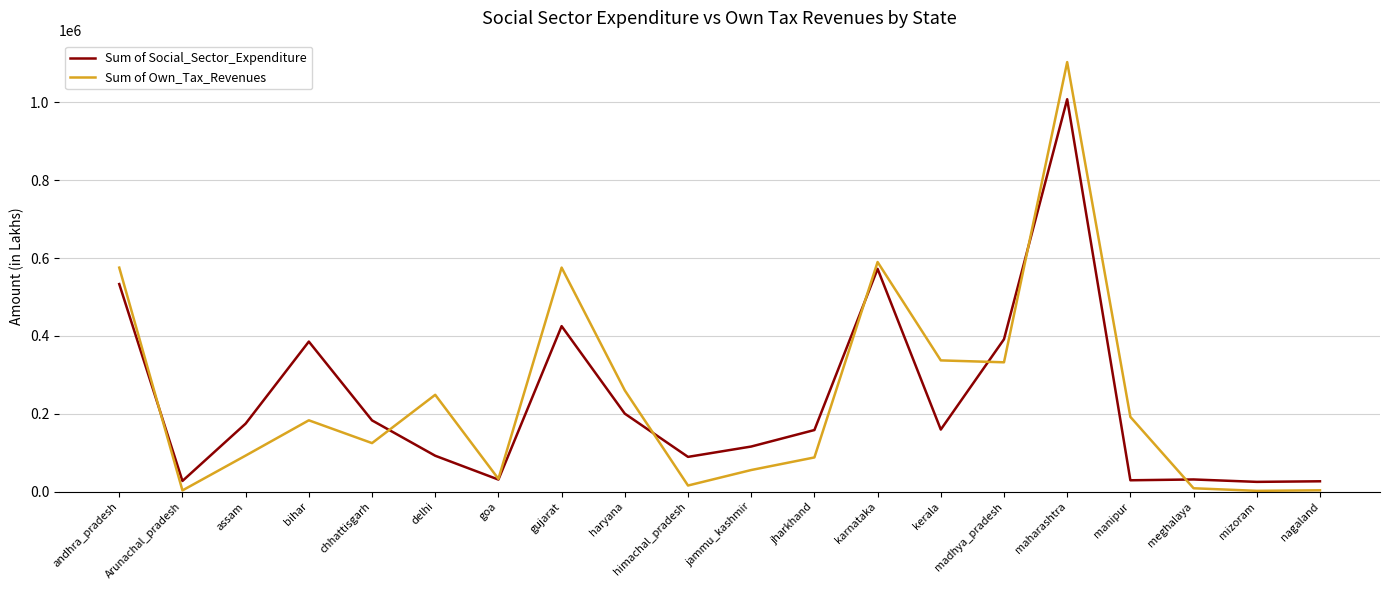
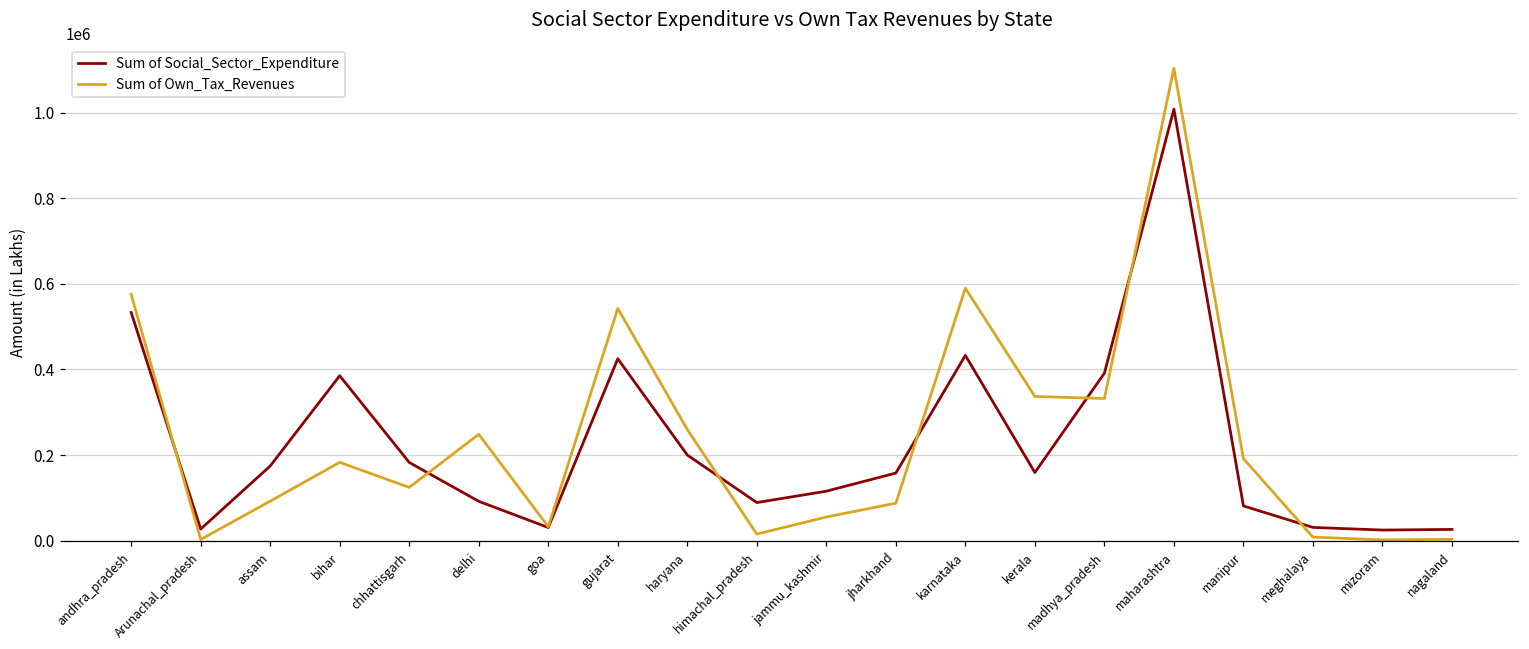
  {
    "Sum of Social_Sector_Expenditure": {
      "andhra_pradesh": 530000,
      "Arunachal_pradesh": 30000,
      "assam": 170000,
      "bihar": 390000,
      "chhattisgarh": 180000,
      "delhi": 90000,
      "gujarat": 430000,
      "haryana": 200000,
      "himachal_pradesh": 90000,
      "jammu_kashmir": 120000,
      "jharkhand": 160000,
-     "karnataka": 570000,
+     "karnataka": 430000,
      "kerala": 160000,
      "madhya_pradesh": 390000,
      "maharashtra": 1010000,
-     "manipur": 30000,
+     "manipur": 80000,
      "meghalaya": 30000,
      "mizoram": 30000,
      "nagaland": 30000
    },
    "Sum of Own_Tax_Revenues": {
      "andhra_pradesh": 580000,
      "Arunachal_pradesh": 0,
      "assam": 90000,
      "bihar": 180000,
      "chhattisgarh": 120000,
      "delhi": 250000,
-     "gujarat": 580000,
+     "gujarat": 540000,
      "haryana": 260000,
      "himachal_pradesh": 20000,
      "jammu_kashmir": 60000,
      "jharkhand": 90000,
      "karnataka": 590000,
      "kerala": 340000,
      "madhya_pradesh": 330000,
      "maharashtra": 1100000,
      "manipur": 190000,
      "meghalaya": 10000,
      "mizoram": 0,
      "nagaland": 0
    }
  }
